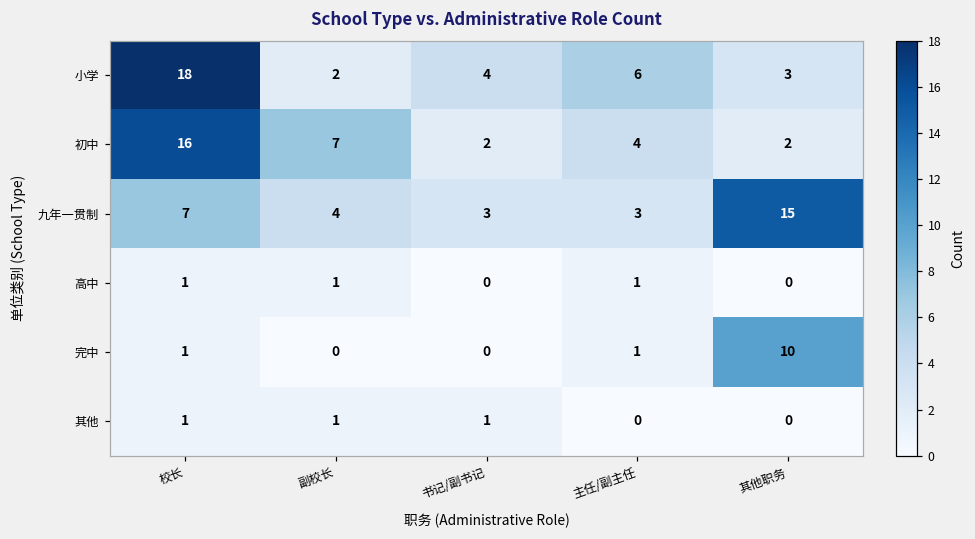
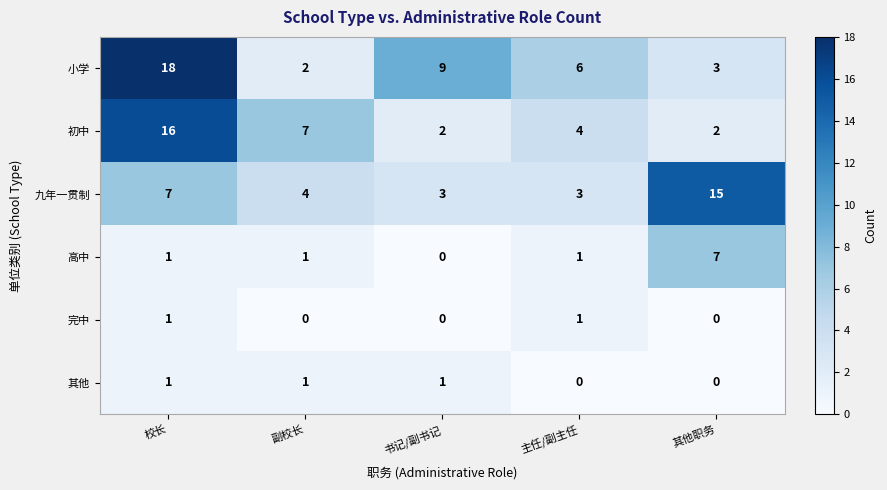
  {
    "小学": {
      "校长": 18,
      "副校长": 2,
-     "书记/副书记": 4,
+     "书记/副书记": 9,
      "主任/副主任": 6,
      "其他职务": 3
    },
    "初中": {
      "校长": 16,
      "副校长": 7,
      "书记/副书记": 2,
      "主任/副主任": 4,
      "其他职务": 2
    },
    "九年一贯制": {
      "校长": 7,
      "副校长": 4,
      "书记/副书记": 3,
      "主任/副主任": 3,
      "其他职务": 15
    },
    "高中": {
      "校长": 1,
      "副校长": 1,
      "书记/副书记": 0,
      "主任/副主任": 1,
-     "其他职务": 0
+     "其他职务": 7
    },
    "完中": {
      "校长": 1,
      "副校长": 0,
      "书记/副书记": 0,
      "主任/副主任": 1,
-     "其他职务": 10
+     "其他职务": 0
    },
    "其他": {
      "校长": 1,
      "副校长": 1,
      "书记/副书记": 1,
      "主任/副主任": 0,
      "其他职务": 0
    }
  }
